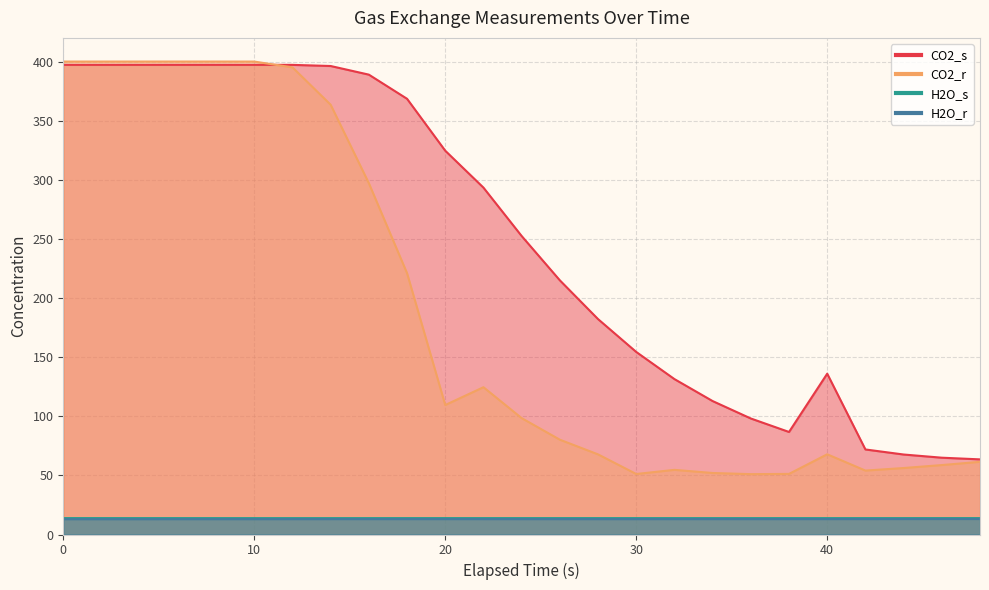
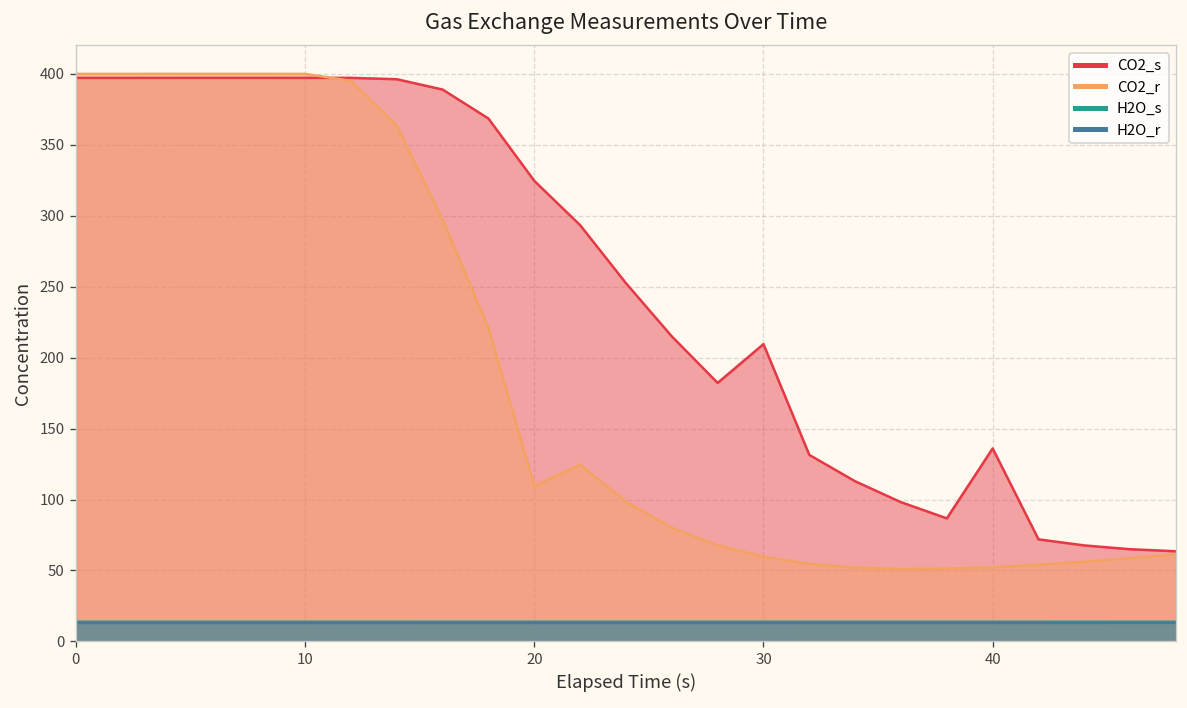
  {
    "CO2_s": {
      "0": 397,
      "10": 397,
      "20": 325,
-     "30": 154,
+     "30": 210,
      "40": 136
    },
    "CO2_r": {
      "0": 400,
      "10": 400,
      "20": 110,
-     "30": 51,
-     "40": 68
+     "30": 60,
+     "40": 52
    }
  }
